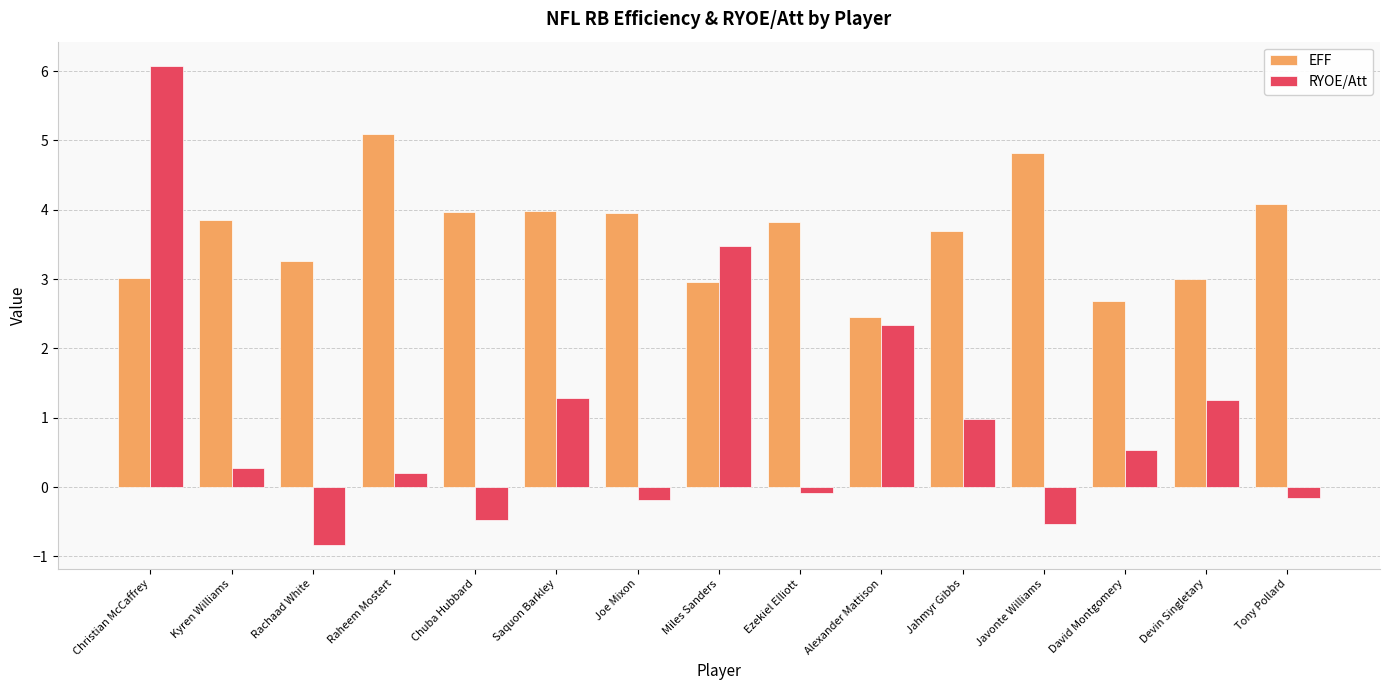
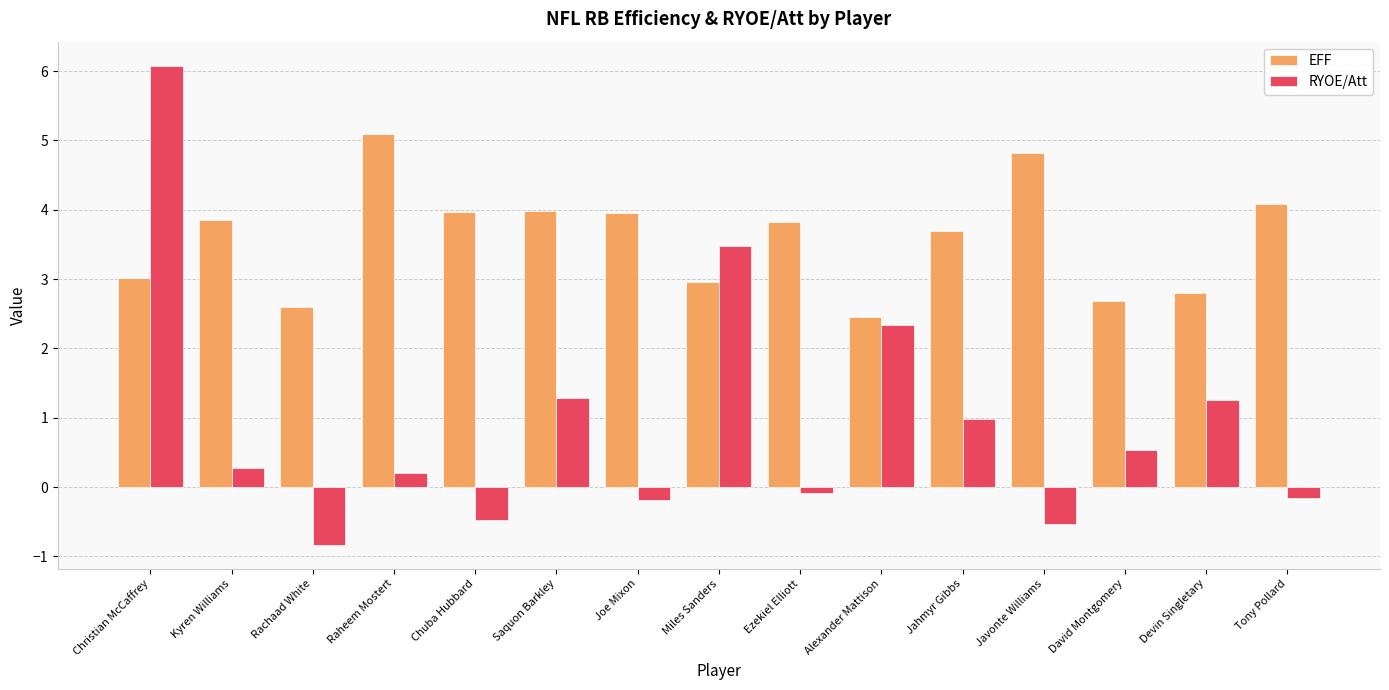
  {
    "EFF": {
      "Christian McCaffrey": 3.0,
      "Kyren Williams": 3.9,
-     "Rachaad White": 3.3,
+     "Rachaad White": 2.6,
      "Raheem Mostert": 5.1,
      "Chuba Hubbard": 4.0,
      "Saquon Barkley": 4.0,
      "Joe Mixon": 4.0,
      "Miles Sanders": 3.0,
      "Ezekiel Elliott": 3.8,
      "Alexander Mattison": 2.5,
      "Jahmyr Gibbs": 3.7,
      "Javonte Williams": 4.8,
      "David Montgomery": 2.7,
-     "Devin Singletary": 3.0,
+     "Devin Singletary": 2.8,
      "Tony Pollard": 4.1
    },
    "RYOE/Att": {
      "Christian McCaffrey": 6.1,
      "Kyren Williams": 0.3,
      "Rachaad White": -0.8,
      "Raheem Mostert": 0.2,
      "Chuba Hubbard": -0.5,
      "Saquon Barkley": 1.3,
      "Joe Mixon": -0.2,
      "Miles Sanders": 3.5,
      "Ezekiel Elliott": -0.1,
      "Alexander Mattison": 2.3,
      "Jahmyr Gibbs": 1.0,
      "Javonte Williams": -0.5,
      "David Montgomery": 0.5,
      "Devin Singletary": 1.3,
      "Tony Pollard": -0.2
    }
  }
